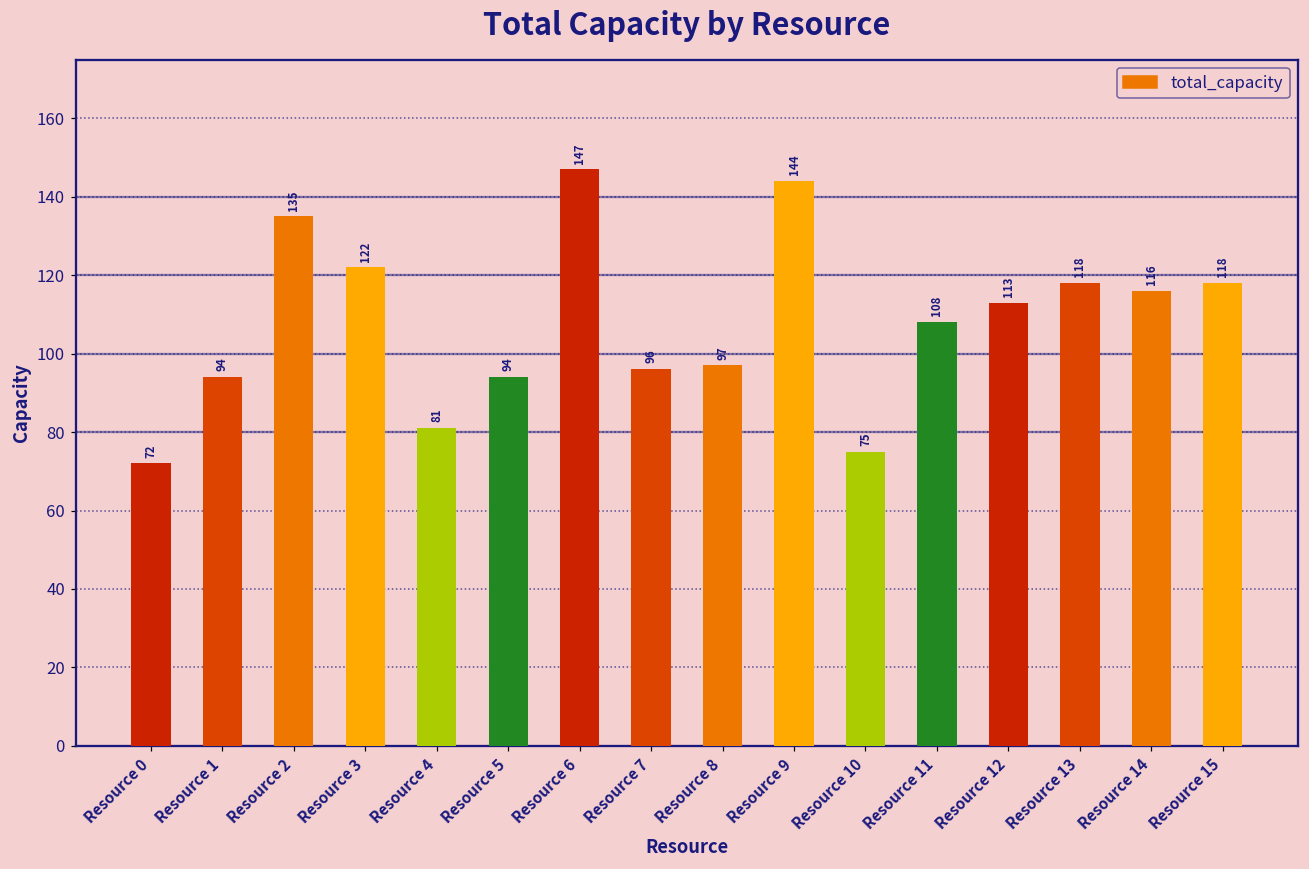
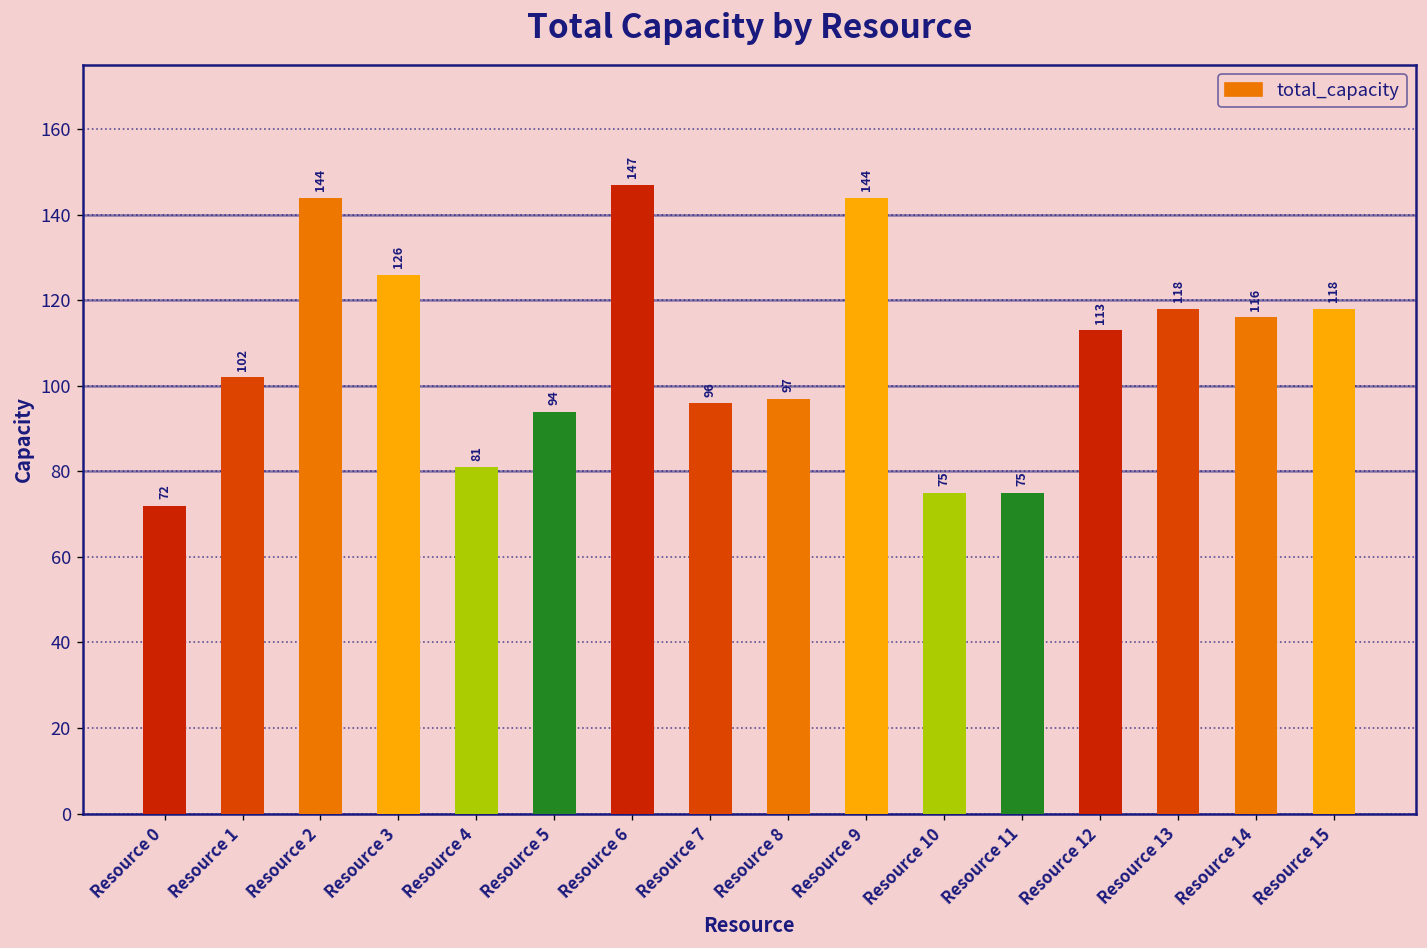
  {
    "Resource 0": 72,
-   "Resource 1": 94,
-   "Resource 2": 135,
-   "Resource 3": 122,
+   "Resource 1": 102,
+   "Resource 2": 144,
+   "Resource 3": 126,
    "Resource 4": 81,
    "Resource 5": 94,
    "Resource 6": 147,
    "Resource 7": 96,
    "Resource 8": 97,
    "Resource 9": 144,
    "Resource 10": 75,
-   "Resource 11": 108,
+   "Resource 11": 75,
    "Resource 12": 113,
    "Resource 13": 118,
    "Resource 14": 116,
    "Resource 15": 118
  }
